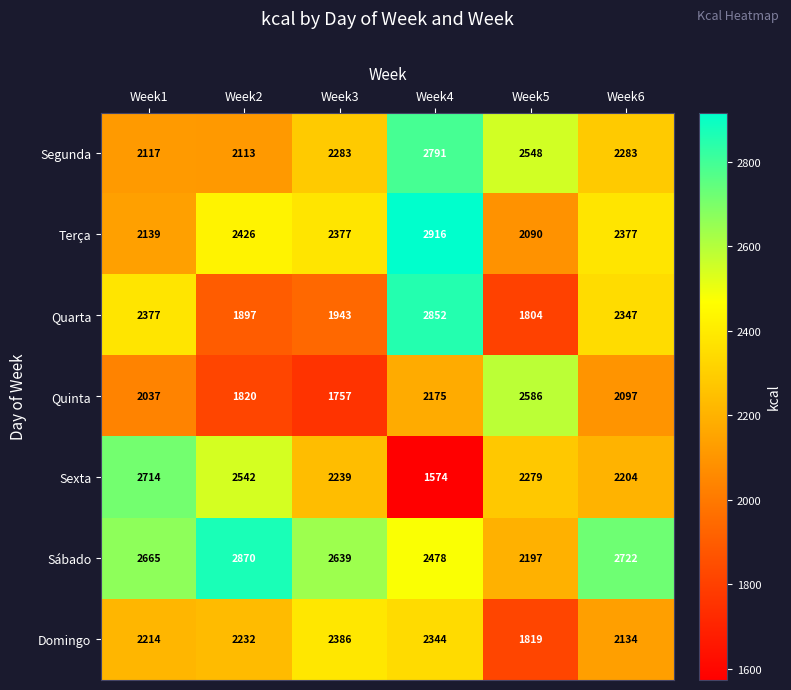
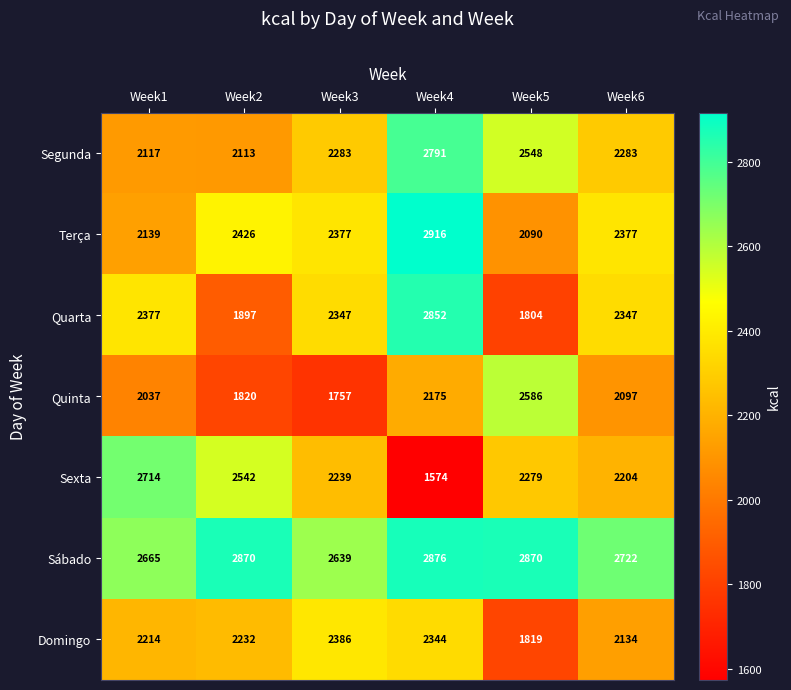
  {
    "Segunda": {
      "Week1": 2117,
      "Week2": 2113,
      "Week3": 2283,
      "Week4": 2791,
      "Week5": 2548,
      "Week6": 2283
    },
    "Terça": {
      "Week1": 2139,
      "Week2": 2426,
      "Week3": 2377,
      "Week4": 2916,
      "Week5": 2090,
      "Week6": 2377
    },
    "Quarta": {
      "Week1": 2377,
      "Week2": 1897,
-     "Week3": 1943,
+     "Week3": 2347,
      "Week4": 2852,
      "Week5": 1804,
      "Week6": 2347
    },
    "Quinta": {
      "Week1": 2037,
      "Week2": 1820,
      "Week3": 1757,
      "Week4": 2175,
      "Week5": 2586,
      "Week6": 2097
    },
    "Sexta": {
      "Week1": 2714,
      "Week2": 2542,
      "Week3": 2239,
      "Week4": 1574,
      "Week5": 2279,
      "Week6": 2204
    },
    "Sábado": {
      "Week1": 2665,
      "Week2": 2870,
      "Week3": 2639,
-     "Week4": 2478,
-     "Week5": 2197,
+     "Week4": 2876,
+     "Week5": 2870,
      "Week6": 2722
    },
    "Domingo": {
      "Week1": 2214,
      "Week2": 2232,
      "Week3": 2386,
      "Week4": 2344,
      "Week5": 1819,
      "Week6": 2134
    }
  }
